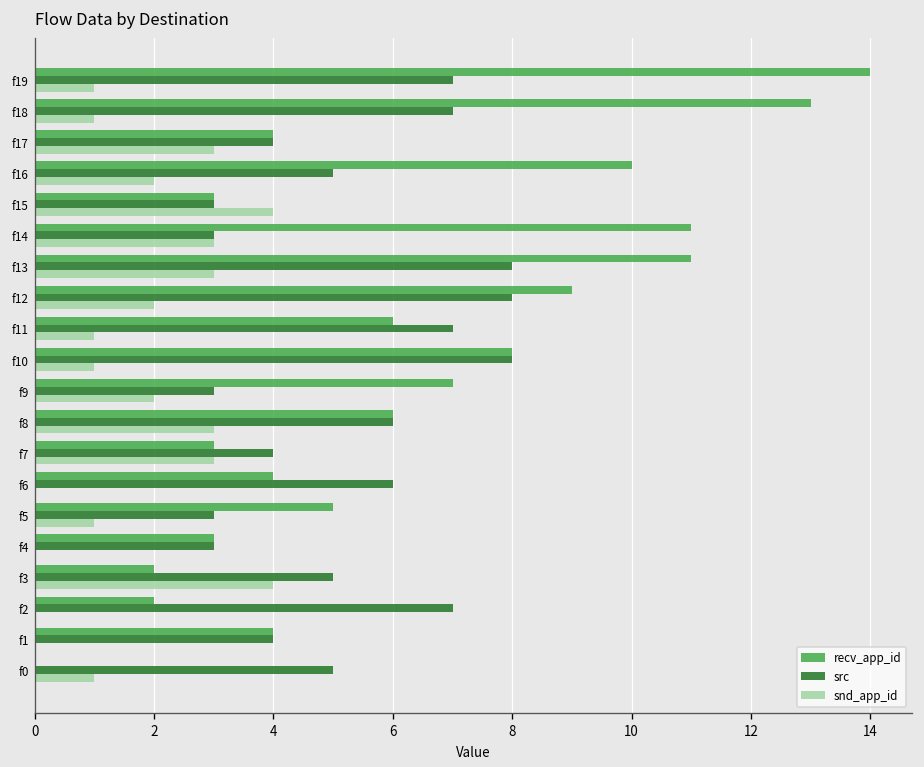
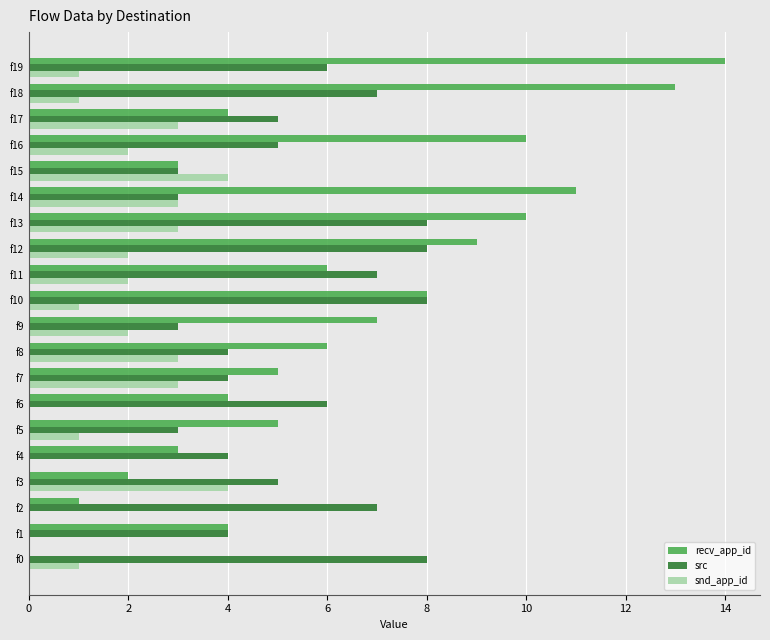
  {
    "recv_app_id": {
      "f19": 14,
      "f18": 13,
      "f17": 4,
      "f16": 10,
      "f15": 3,
      "f14": 11,
-     "f13": 11,
+     "f13": 10,
      "f12": 9,
      "f11": 6,
      "f10": 8,
      "f9": 7,
      "f8": 6,
-     "f7": 3,
+     "f7": 5,
      "f6": 4,
      "f5": 5,
      "f4": 3,
      "f3": 2,
-     "f2": 2,
+     "f2": 1,
      "f1": 4,
      "f0": 0
    },
    "src": {
-     "f19": 7,
+     "f19": 6,
      "f18": 7,
-     "f17": 4,
+     "f17": 5,
      "f16": 5,
      "f15": 3,
      "f14": 3,
      "f13": 8,
      "f12": 8,
      "f11": 7,
      "f10": 8,
      "f9": 3,
-     "f8": 6,
+     "f8": 4,
      "f7": 4,
      "f6": 6,
      "f5": 3,
-     "f4": 3,
+     "f4": 4,
      "f3": 5,
      "f2": 7,
      "f1": 4,
-     "f0": 5
+     "f0": 8
    },
    "snd_app_id": {
      "f19": 1,
      "f18": 1,
      "f17": 3,
      "f16": 2,
      "f15": 4,
      "f14": 3,
      "f13": 3,
      "f12": 2,
-     "f11": 1,
+     "f11": 2,
      "f10": 1,
      "f9": 2,
      "f8": 3,
      "f7": 3,
      "f6": 0,
      "f5": 1,
      "f4": 0,
      "f3": 4,
      "f2": 0,
      "f1": 0,
      "f0": 1
    }
  }
